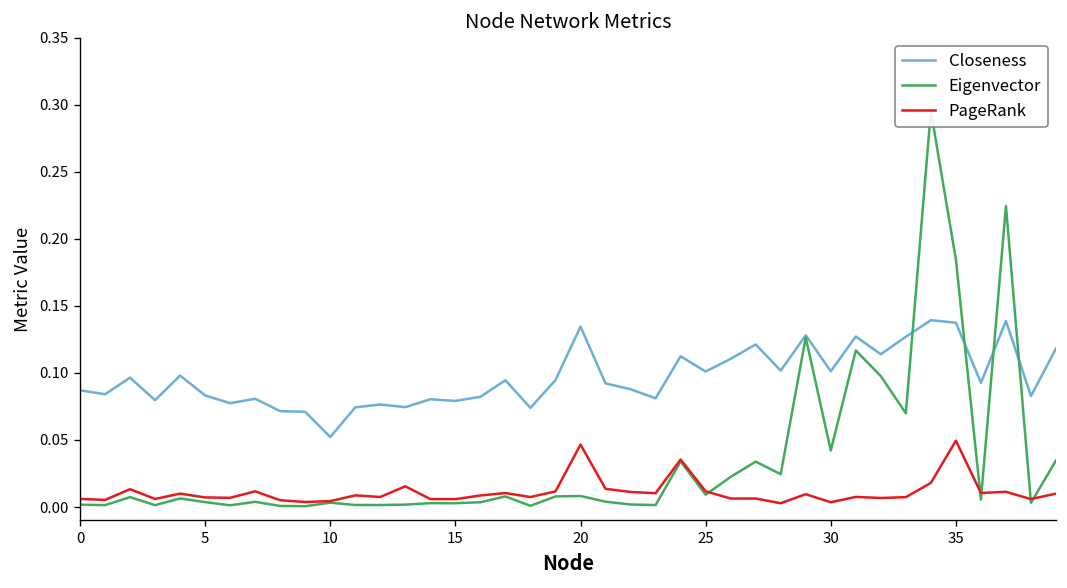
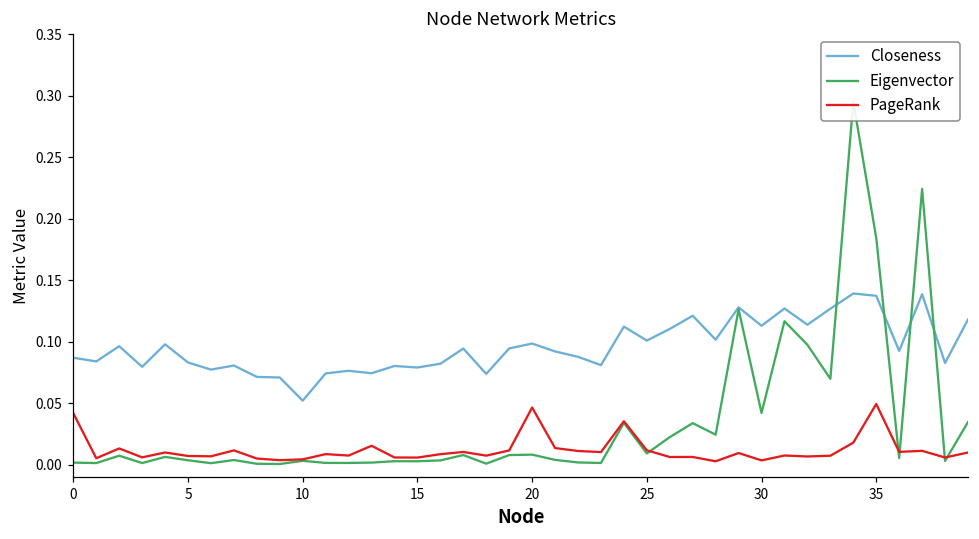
  {
    "Closeness": {
      "0": 0.087,
      "5": 0.083,
      "10": 0.052,
      "15": 0.079,
-     "20": 0.135,
+     "20": 0.099,
      "25": 0.101,
-     "30": 0.101,
+     "30": 0.113,
      "35": 0.137
    },
    "Eigenvector": {
      "0": 0.002,
      "5": 0.004,
      "15": 0.003,
      "20": 0.008,
      "25": 0.009,
      "30": 0.042,
      "35": 0.185
    },
    "PageRank": {
-     "0": 0.006,
+     "0": 0.042,
      "5": 0.007,
      "15": 0.006,
      "20": 0.047,
      "25": 0.012,
      "30": 0.004,
      "35": 0.049
    }
  }
